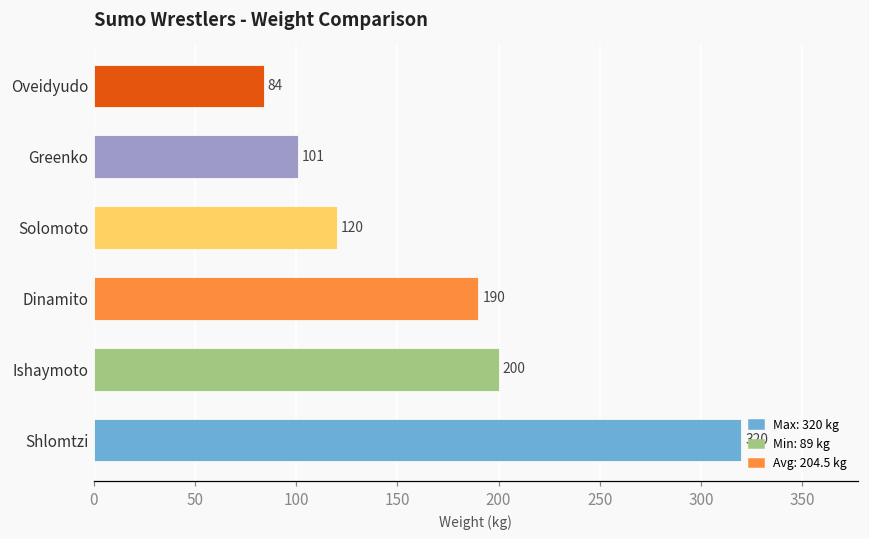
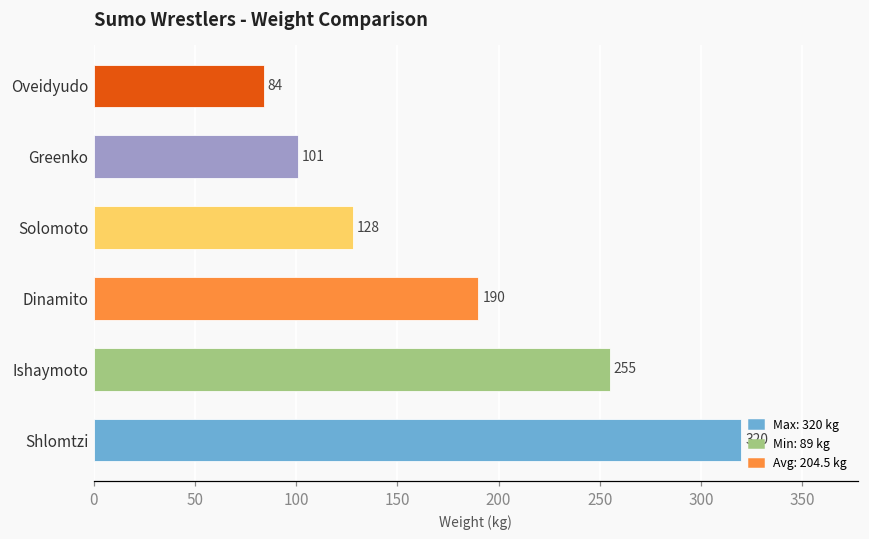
  {
    "Oveidyudo": 84,
    "Greenko": 101,
-   "Solomoto": 120,
+   "Solomoto": 128,
    "Dinamito": 190,
-   "Ishaymoto": 200,
+   "Ishaymoto": 255,
    "Shlomtzi": 320
  }
